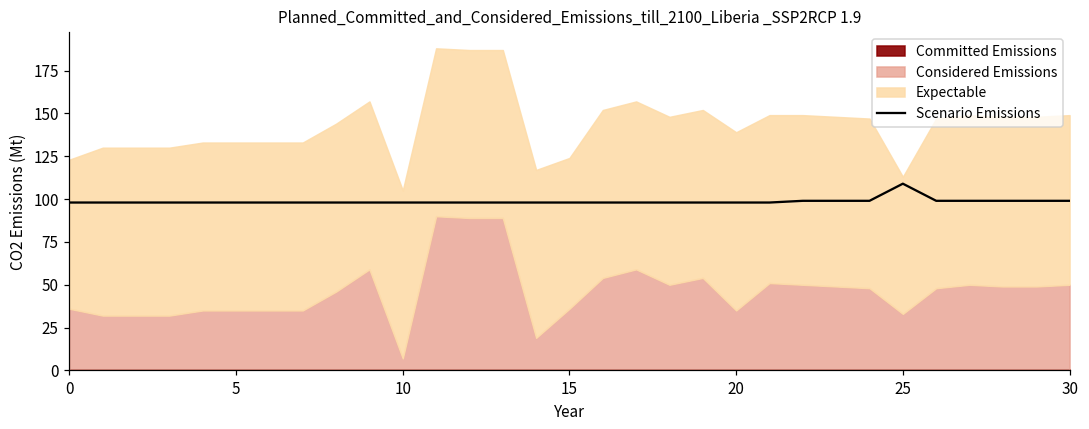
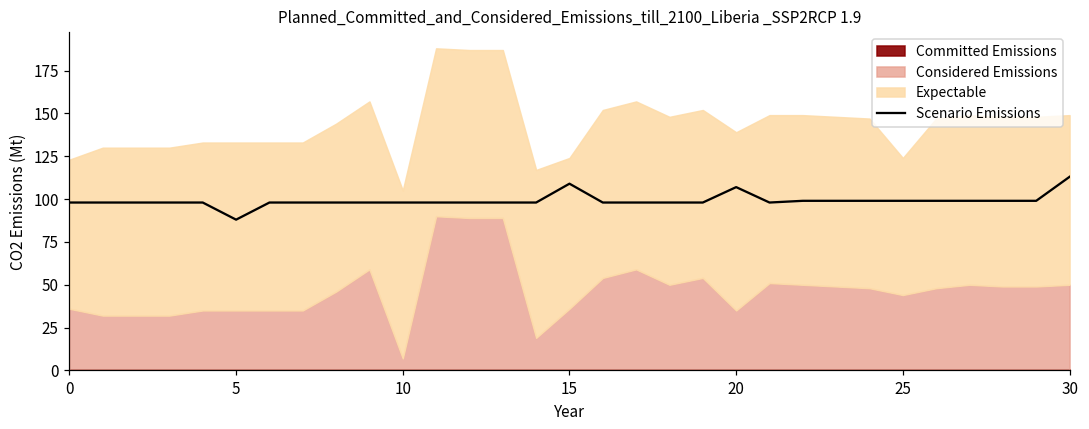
  {
    "Scenario Emissions": {
      "0": 98,
-     "5": 98,
+     "5": 88,
      "10": 98,
-     "15": 98,
-     "20": 98,
-     "25": 109,
-     "30": 99
+     "15": 109,
+     "20": 107,
+     "25": 99,
+     "30": 113
    },
    "Committed Emissions": {
      "0": 0,
      "5": 0,
      "10": 0,
      "15": 0,
      "20": 0,
      "25": 0,
      "30": 0
    },
    "Considered Emissions": {
      "0": 36,
      "5": 35,
      "10": 7,
      "15": 36,
      "20": 35,
-     "25": 33,
+     "25": 44,
      "30": 50
    },
    "Expectable": {
      "0": 87,
      "5": 98,
      "10": 98,
      "15": 88,
      "20": 104,
      "25": 80,
      "30": 99
    }
  }
